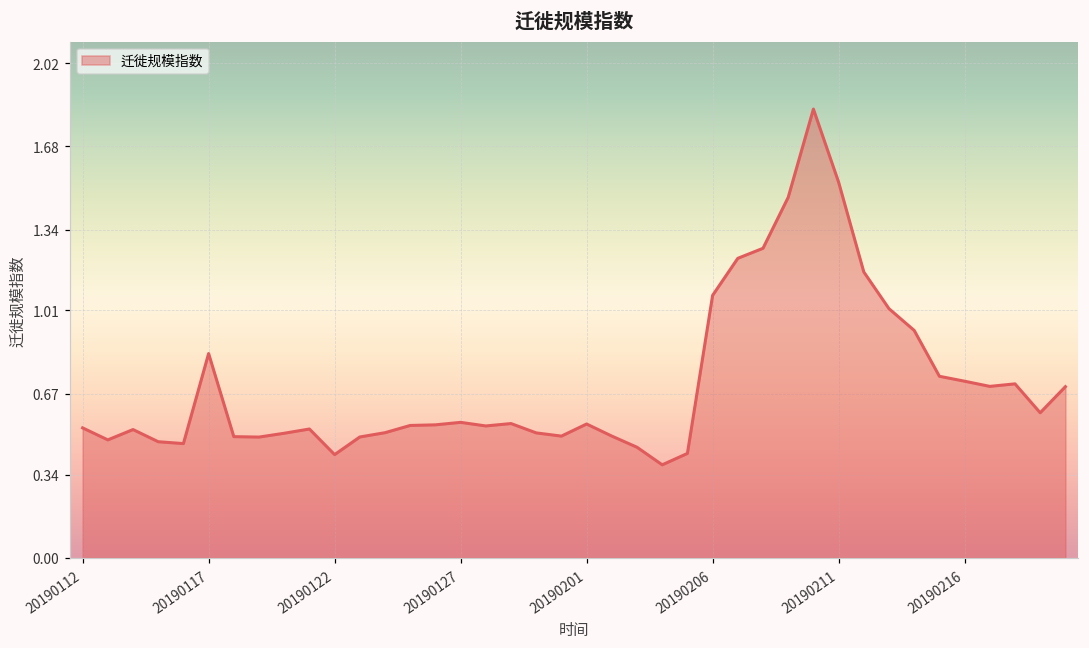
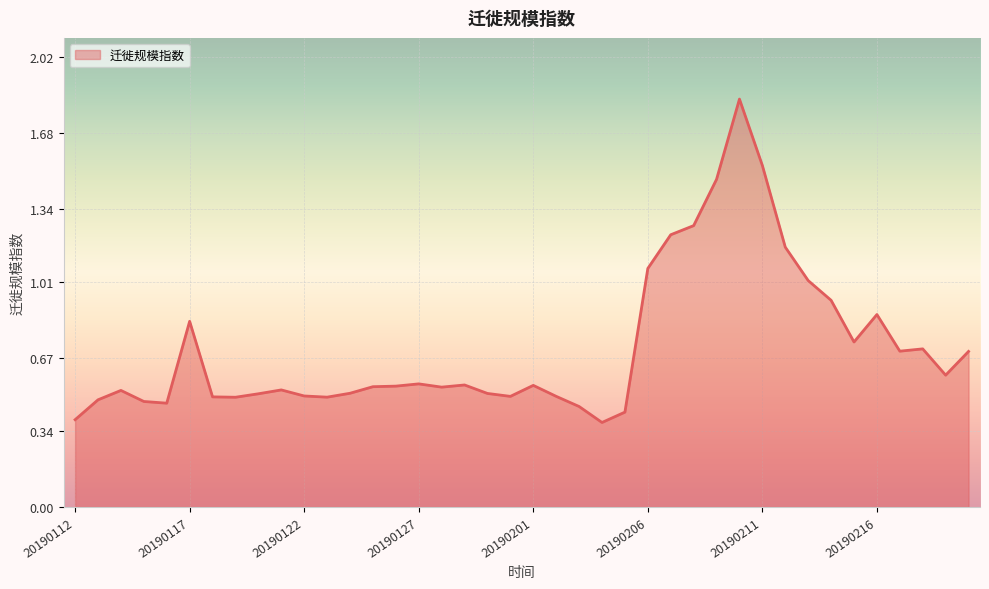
  {
-   "20190112": 0.53,
+   "20190112": 0.39,
    "20190117": 0.83,
-   "20190122": 0.42,
+   "20190122": 0.50,
    "20190127": 0.55,
    "20190201": 0.55,
    "20190206": 1.07,
    "20190211": 1.53,
-   "20190216": 0.72
+   "20190216": 0.86
  }
